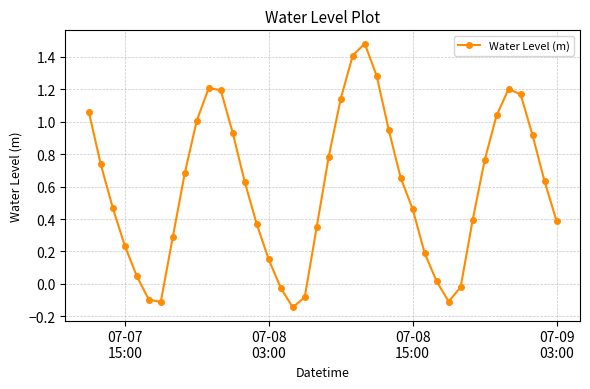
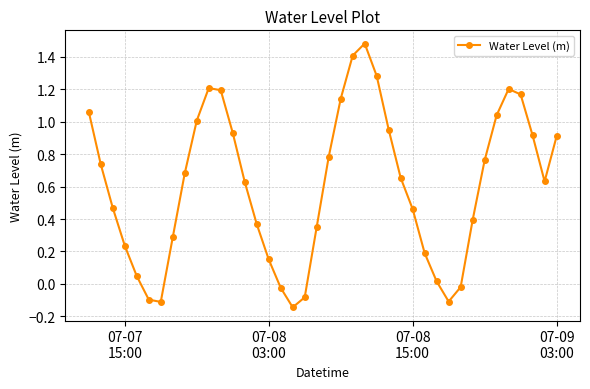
  {
    "07-07 15:00": 0.24,
    "07-08 03:00": 0.15,
    "07-08 15:00": 0.46,
-   "07-09 03:00": 0.39
+   "07-09 03:00": 0.91
  }
